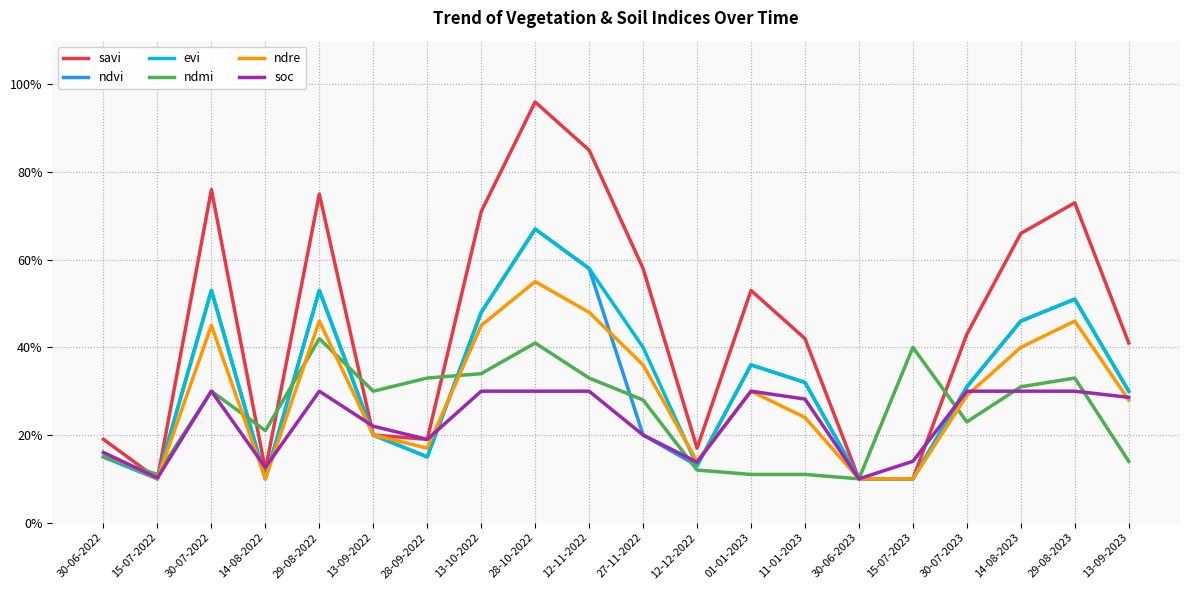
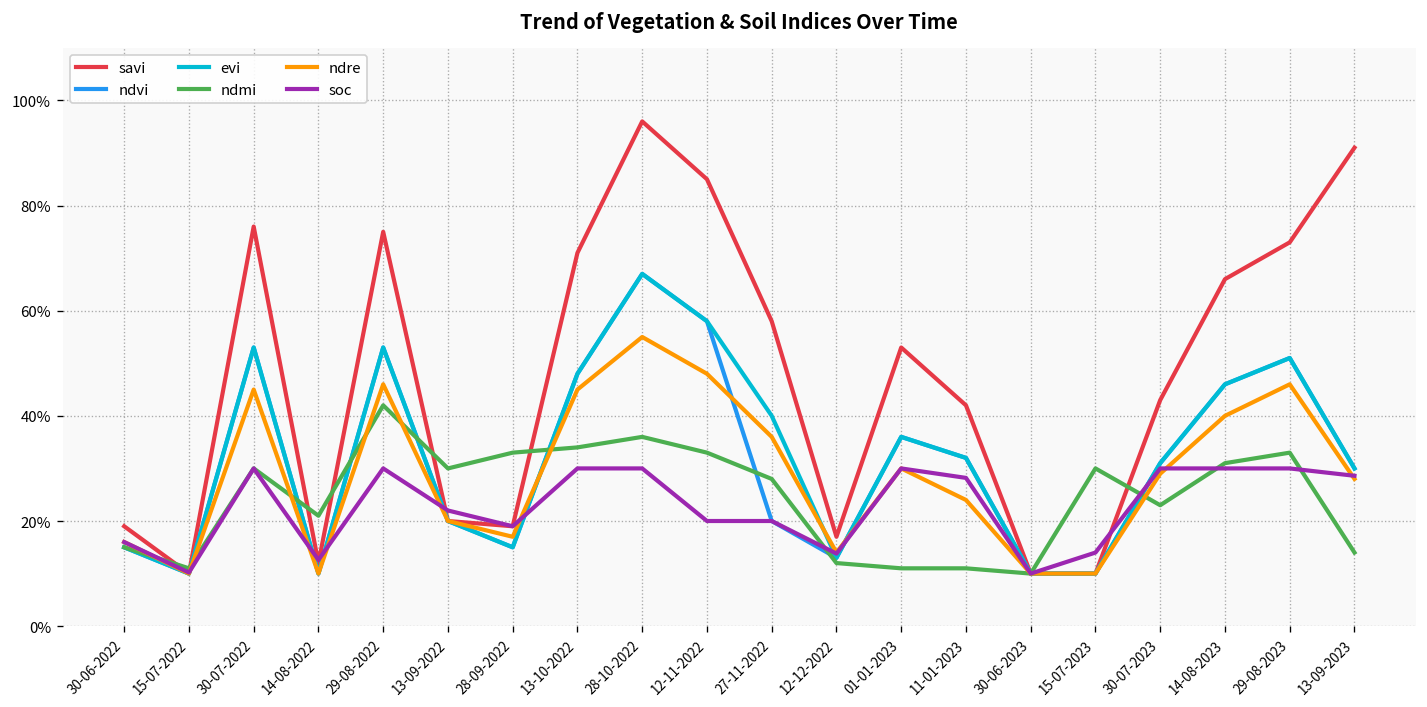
  {
    "savi": {
      "30-06-2022": "19%",
      "30-07-2022": "76%",
      "14-08-2022": "12%",
      "29-08-2022": "75%",
      "13-10-2022": "71%",
      "28-10-2022": "96%",
      "12-11-2022": "85%",
      "27-11-2022": "58%",
      "12-12-2022": "17%",
      "01-01-2023": "53%",
      "11-01-2023": "42%",
      "30-07-2023": "43%",
      "14-08-2023": "66%",
      "29-08-2023": "73%",
-     "13-09-2023": "41%"
+     "13-09-2023": "91%"
    },
    "ndmi": {
      "15-07-2022": "11%",
      "14-08-2022": "21%",
      "29-08-2022": "42%",
      "13-09-2022": "30%",
      "28-09-2022": "33%",
      "13-10-2022": "34%",
-     "28-10-2022": "41%",
+     "28-10-2022": "36%",
      "12-11-2022": "33%",
      "27-11-2022": "28%",
      "12-12-2022": "12%",
      "01-01-2023": "11%",
      "11-01-2023": "11%",
-     "15-07-2023": "40%",
+     "15-07-2023": "30%",
      "30-07-2023": "23%",
      "14-08-2023": "31%",
      "29-08-2023": "33%",
      "13-09-2023": "14%"
    },
    "ndre": {
      "30-07-2022": "45%",
      "29-08-2022": "46%",
      "28-09-2022": "17%",
      "13-10-2022": "45%",
      "28-10-2022": "55%",
      "12-11-2022": "48%",
      "27-11-2022": "36%",
      "11-01-2023": "24%",
      "30-07-2023": "29%",
      "14-08-2023": "40%",
      "29-08-2023": "46%",
      "13-09-2023": "28%"
    },
    "soc": {
      "14-08-2022": "13%",
      "29-08-2022": "30%",
      "13-09-2022": "22%",
      "13-10-2022": "30%",
      "28-10-2022": "30%",
-     "12-11-2022": "30%",
+     "12-11-2022": "20%",
      "11-01-2023": "28%",
      "15-07-2023": "14%",
      "30-07-2023": "30%",
      "14-08-2023": "30%",
      "29-08-2023": "30%",
      "13-09-2023": "29%"
    }
  }
